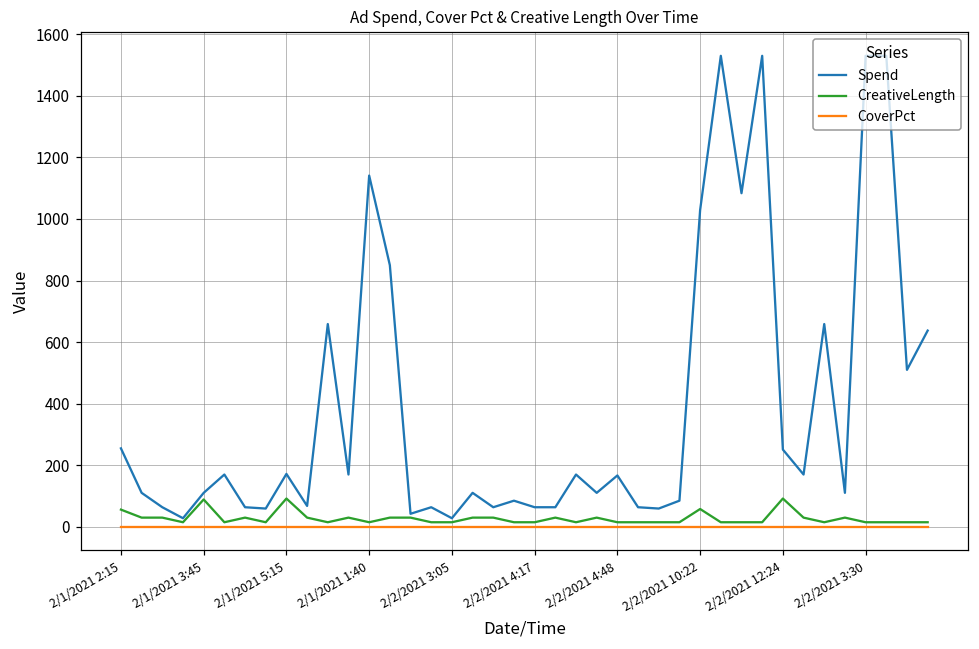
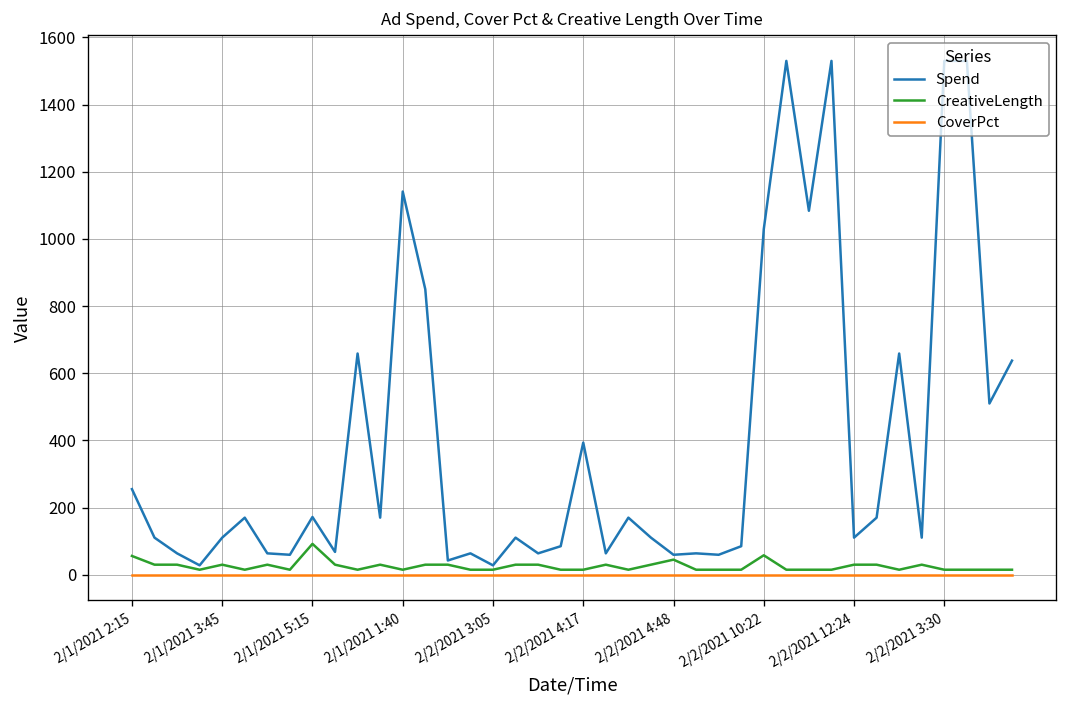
  {
    "Spend": {
      "2/1/2021 2:15": 260,
      "2/1/2021 3:45": 110,
      "2/1/2021 5:15": 170,
      "2/1/2021 1:40": 1140,
      "2/2/2021 3:05": 30,
-     "2/2/2021 4:17": 60,
-     "2/2/2021 4:48": 170,
+     "2/2/2021 4:17": 390,
+     "2/2/2021 4:48": 60,
      "2/2/2021 10:22": 1030,
-     "2/2/2021 12:24": 250
+     "2/2/2021 12:24": 110
    },
    "CreativeLength": {
      "2/1/2021 2:15": 60,
-     "2/1/2021 3:45": 90,
+     "2/1/2021 3:45": 30,
      "2/1/2021 5:15": 90,
      "2/1/2021 1:40": 20,
      "2/2/2021 3:05": 20,
      "2/2/2021 4:17": 20,
-     "2/2/2021 4:48": 20,
+     "2/2/2021 4:48": 50,
      "2/2/2021 10:22": 60,
-     "2/2/2021 12:24": 90,
+     "2/2/2021 12:24": 30,
      "2/2/2021 3:30": 20
    },
    "CoverPct": {
      "2/1/2021 2:15": 0,
      "2/1/2021 3:45": 0,
      "2/1/2021 5:15": 0,
      "2/1/2021 1:40": 0,
      "2/2/2021 3:05": 0,
      "2/2/2021 4:17": 0,
      "2/2/2021 4:48": 0,
      "2/2/2021 10:22": 0,
      "2/2/2021 12:24": 0,
      "2/2/2021 3:30": 0
    }
  }
